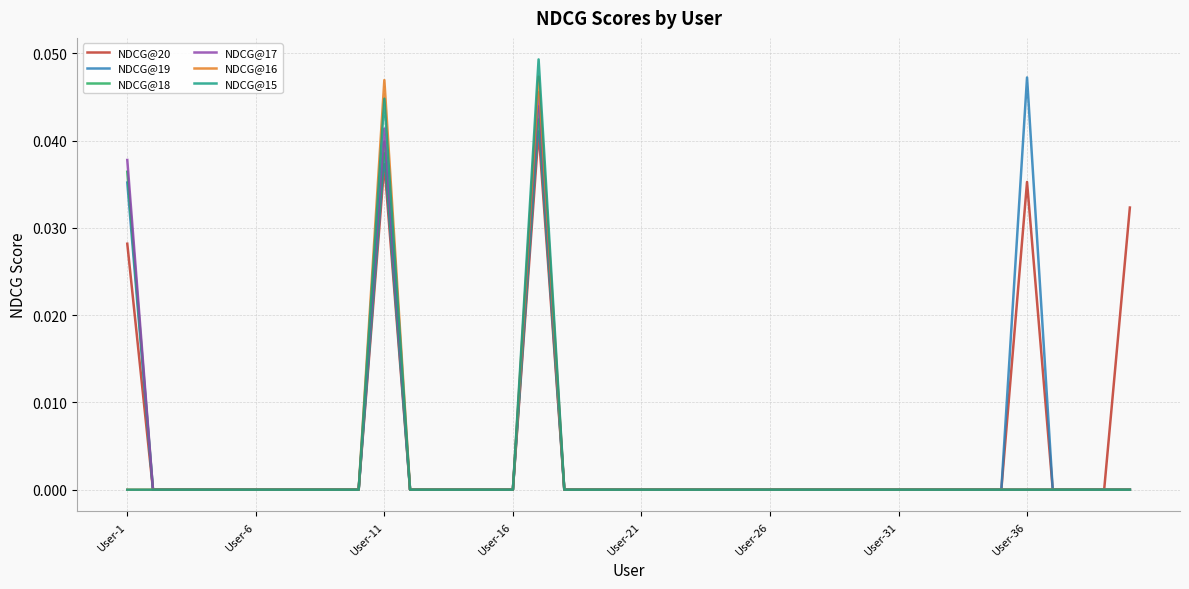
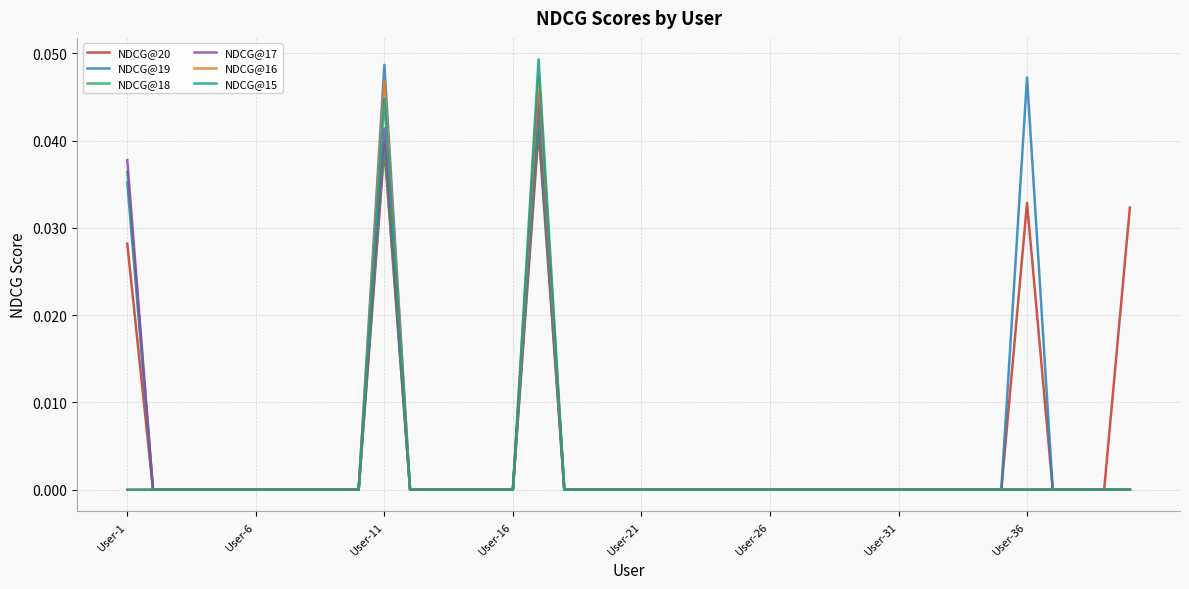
  {
    "NDCG@20": {
      "User-1": 0.028,
-     "User-11": 0.037,
-     "User-36": 0.035
+     "User-11": 0.039,
+     "User-36": 0.033
    },
    "NDCG@19": {
      "User-1": 0.035,
-     "User-11": 0.039,
+     "User-11": 0.049,
      "User-36": 0.047
    },
    "NDCG@17": {
      "User-1": 0.038,
      "User-11": 0.041
    },
    "NDCG@16": {
      "User-11": 0.047
    }
  }
